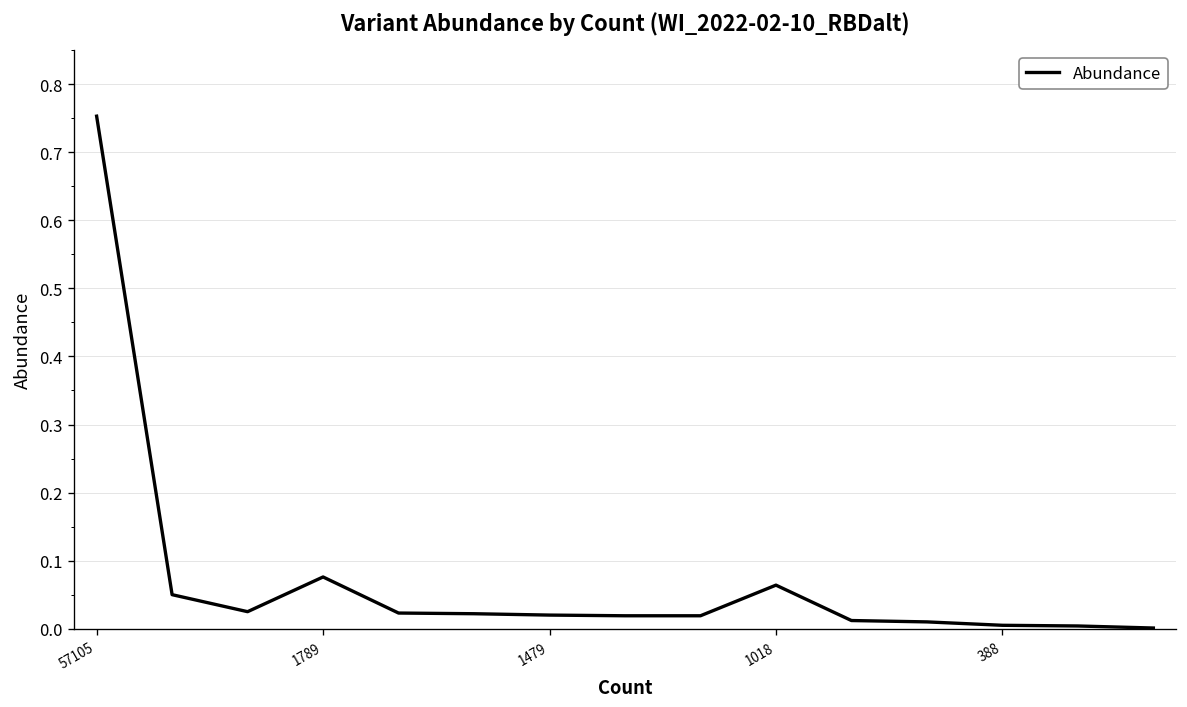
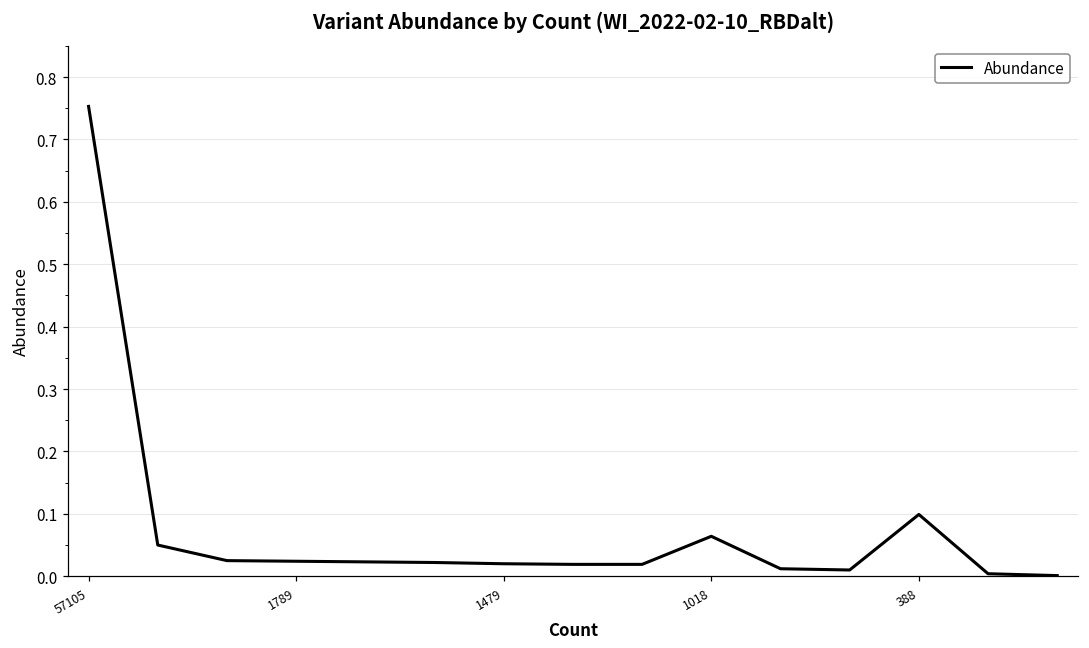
  {
    "57105": 0.75,
-   "1789": 0.08,
+   "1789": 0.02,
    "1479": 0.02,
    "1018": 0.06,
-   "388": 0.01
+   "388": 0.10
  }
